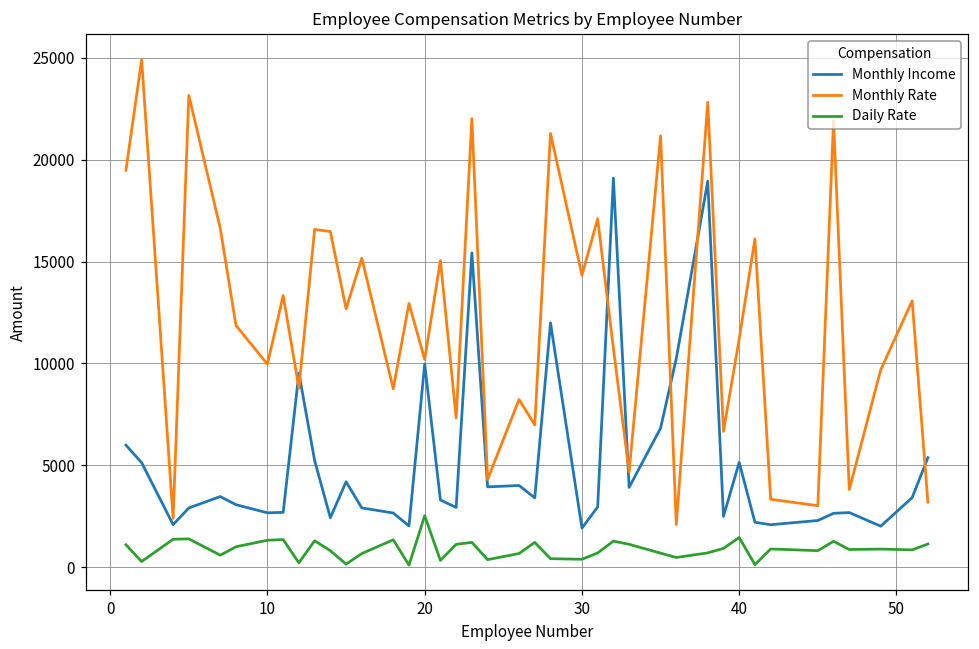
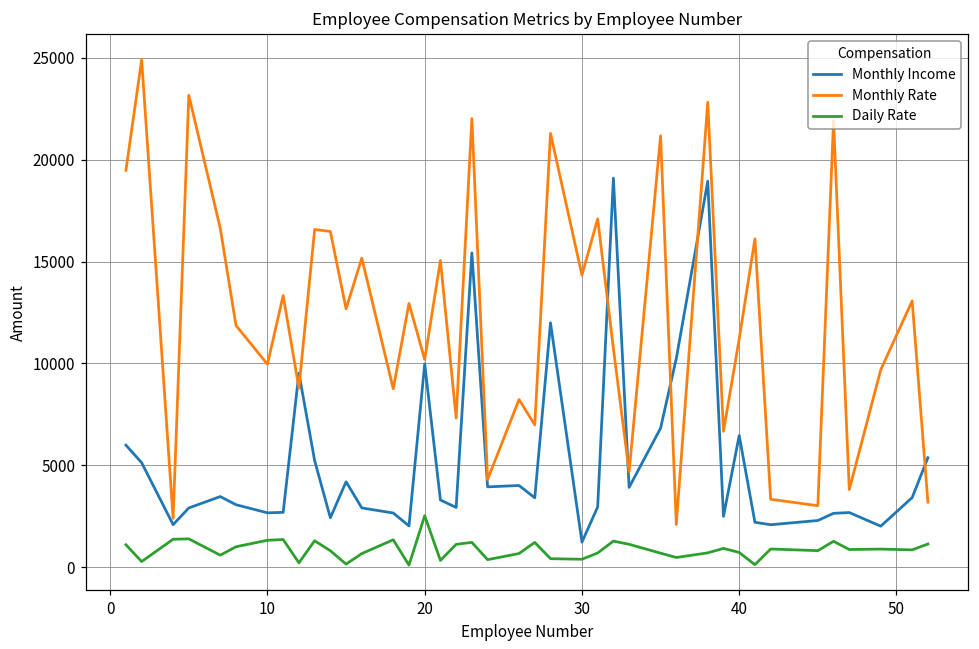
  {
    "Monthly Income": {
      "10": 2700,
      "20": 10000,
-     "30": 1900,
-     "40": 5100
+     "30": 1200,
+     "40": 6500
    },
    "Monthly Rate": {
      "10": 10000,
      "20": 10200,
      "30": 14300,
      "40": 11200
    },
    "Daily Rate": {
      "10": 1300,
      "20": 2500,
      "30": 400,
-     "40": 1500
+     "40": 700
    }
  }
